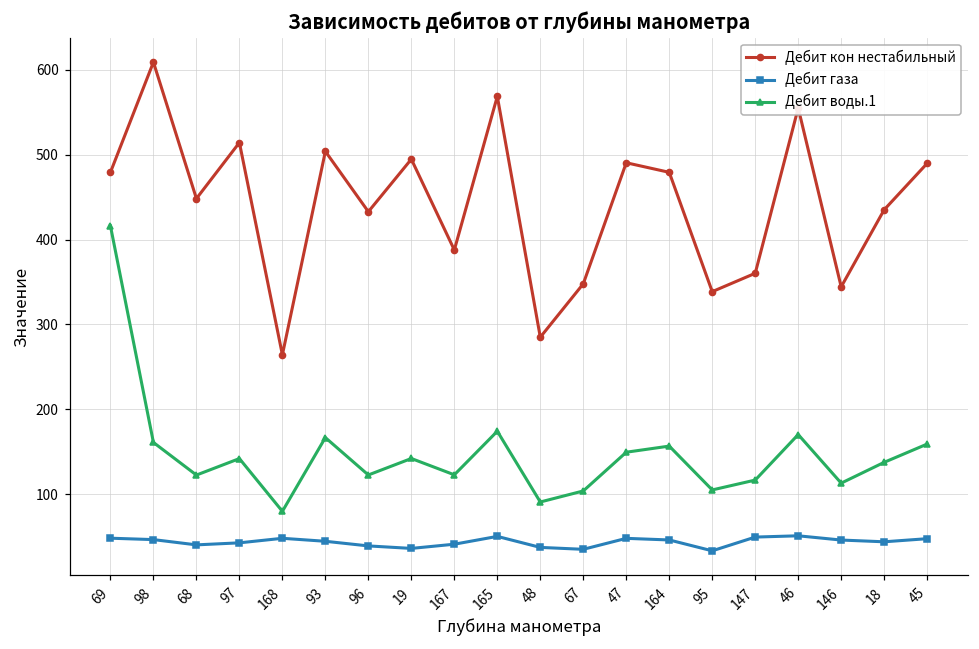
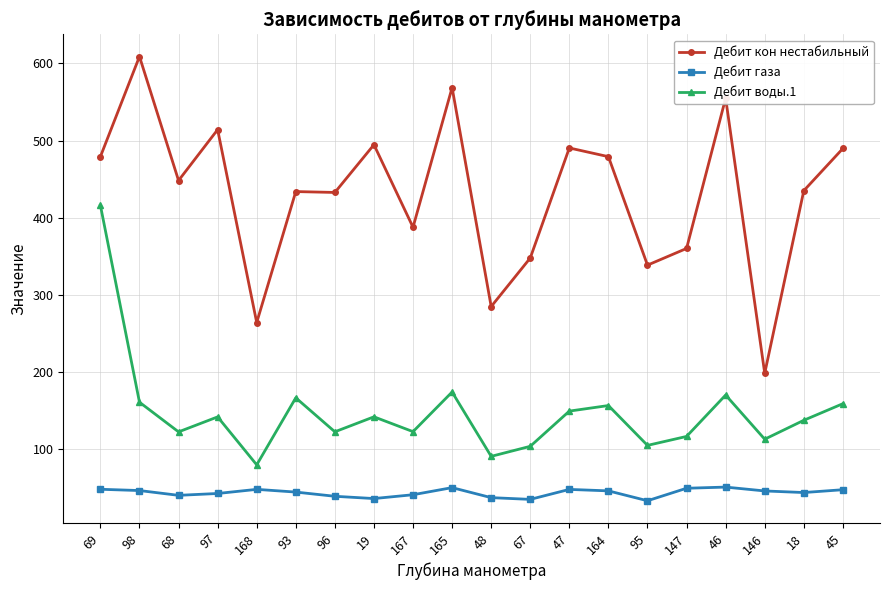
  {
    "Дебит кон нестабильный": {
      "69": 480,
      "98": 610,
      "68": 450,
      "97": 510,
      "168": 260,
-     "93": 500,
+     "93": 430,
      "96": 430,
      "19": 490,
      "167": 390,
      "165": 570,
      "48": 290,
      "67": 350,
      "47": 490,
      "164": 480,
      "95": 340,
      "147": 360,
-     "146": 340,
+     "146": 200,
      "18": 440,
      "45": 490
    },
    "Дебит газа": {
      "69": 50,
      "98": 50,
      "68": 40,
      "97": 40,
      "168": 50,
      "93": 40,
      "96": 40,
      "19": 40,
      "167": 40,
      "165": 50,
      "48": 40,
      "67": 40,
      "47": 50,
      "164": 50,
      "95": 30,
      "147": 50,
      "46": 50,
      "146": 50,
      "18": 40,
      "45": 50
    },
    "Дебит воды.1": {
      "69": 420,
      "98": 160,
      "68": 120,
      "97": 140,
      "168": 80,
      "93": 170,
      "96": 120,
      "19": 140,
      "167": 120,
      "165": 170,
      "48": 90,
      "67": 100,
      "47": 150,
      "164": 160,
      "95": 110,
      "147": 120,
      "46": 170,
      "146": 110,
      "18": 140,
      "45": 160
    }
  }
